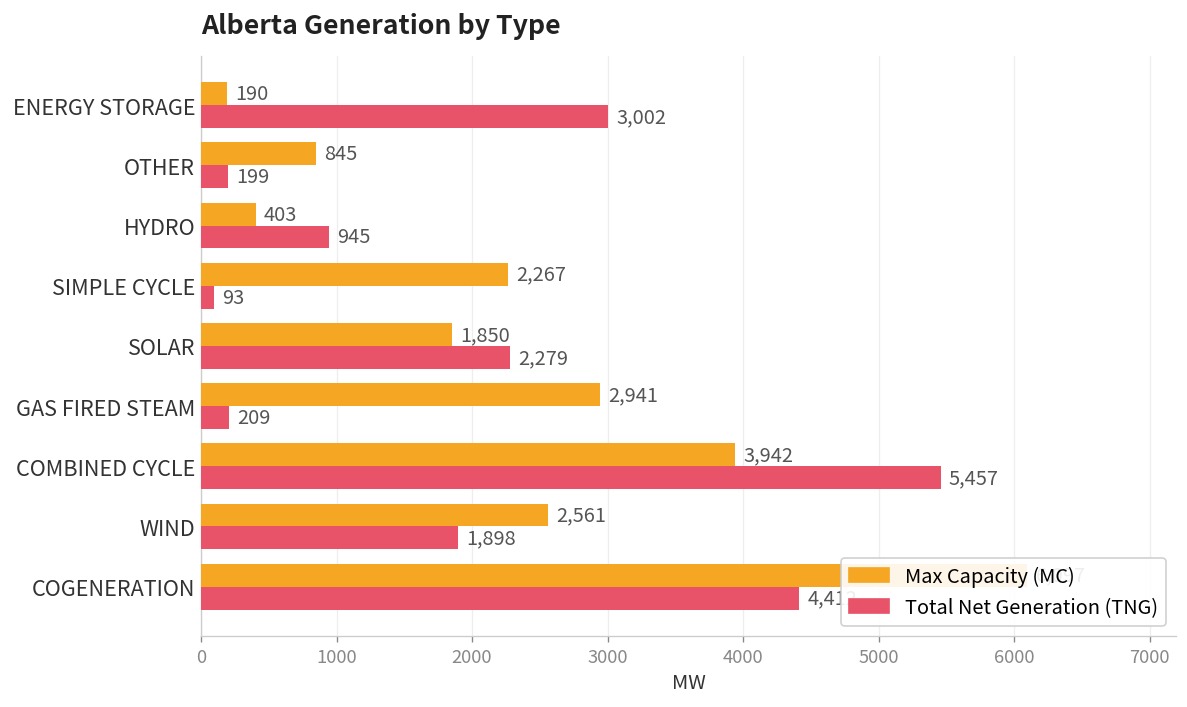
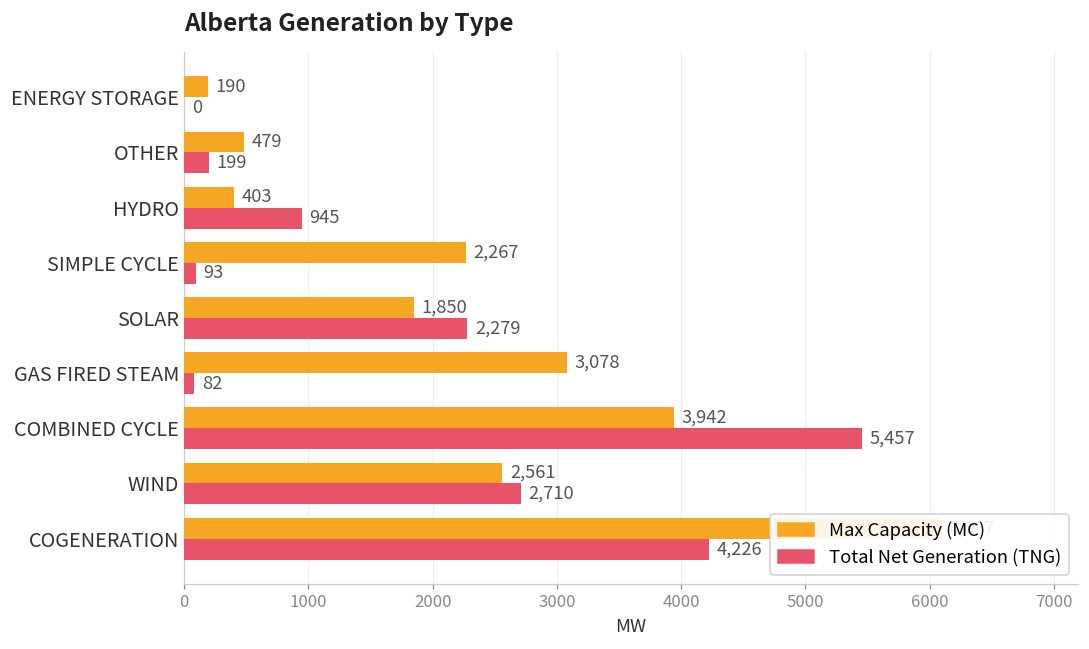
  {
    "Max Capacity (MC)": {
      "ENERGY STORAGE": "190",
-     "OTHER": "845",
+     "OTHER": "479",
      "HYDRO": "403",
      "SIMPLE CYCLE": "2,267",
      "SOLAR": "1,850",
-     "GAS FIRED STEAM": "2,941",
+     "GAS FIRED STEAM": "3,078",
      "COMBINED CYCLE": "3,942",
      "WIND": "2,561"
    },
    "Total Net Generation (TNG)": {
-     "ENERGY STORAGE": "3,002",
+     "ENERGY STORAGE": "0",
      "OTHER": "199",
      "HYDRO": "945",
      "SIMPLE CYCLE": "93",
      "SOLAR": "2,279",
-     "GAS FIRED STEAM": "209",
+     "GAS FIRED STEAM": "82",
      "COMBINED CYCLE": "5,457",
-     "WIND": "1,898",
-     "COGENERATION": "4410"
+     "WIND": "2,710",
+     "COGENERATION": "4230"
    }
  }
